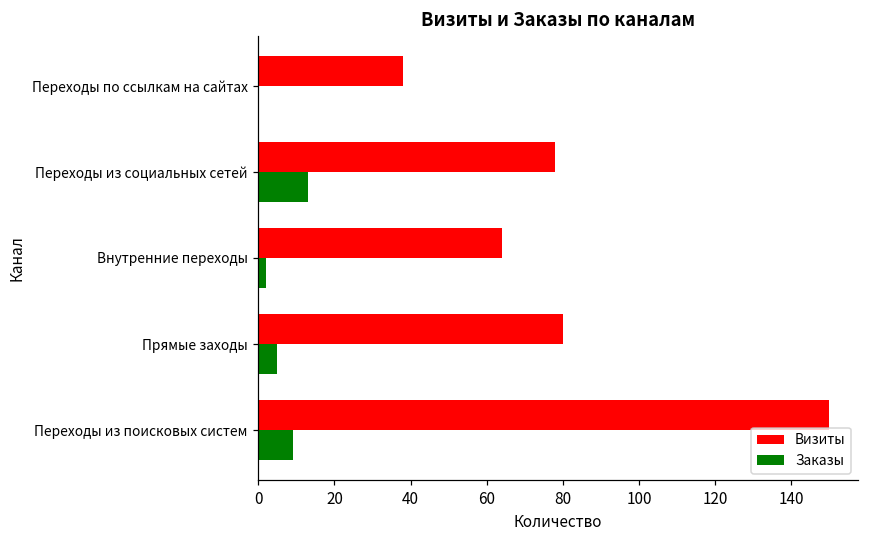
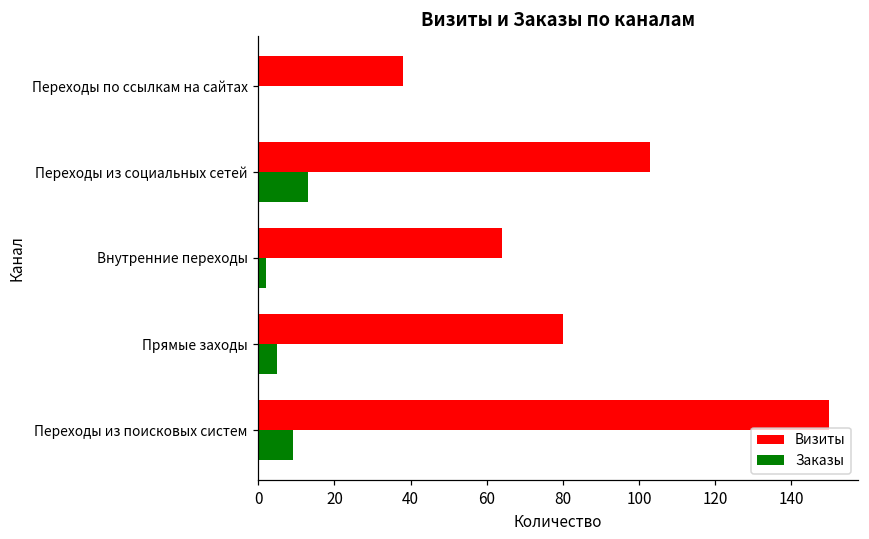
  {
    "Визиты": {
      "Переходы по ссылкам на сайтах": 38,
-     "Переходы из социальных сетей": 78,
+     "Переходы из социальных сетей": 103,
      "Внутренние переходы": 64,
      "Прямые заходы": 80,
      "Переходы из поисковых систем": 150
    },
    "Заказы": {
      "Переходы по ссылкам на сайтах": 0,
      "Переходы из социальных сетей": 13,
      "Внутренние переходы": 2,
      "Прямые заходы": 5,
      "Переходы из поисковых систем": 9
    }
  }
